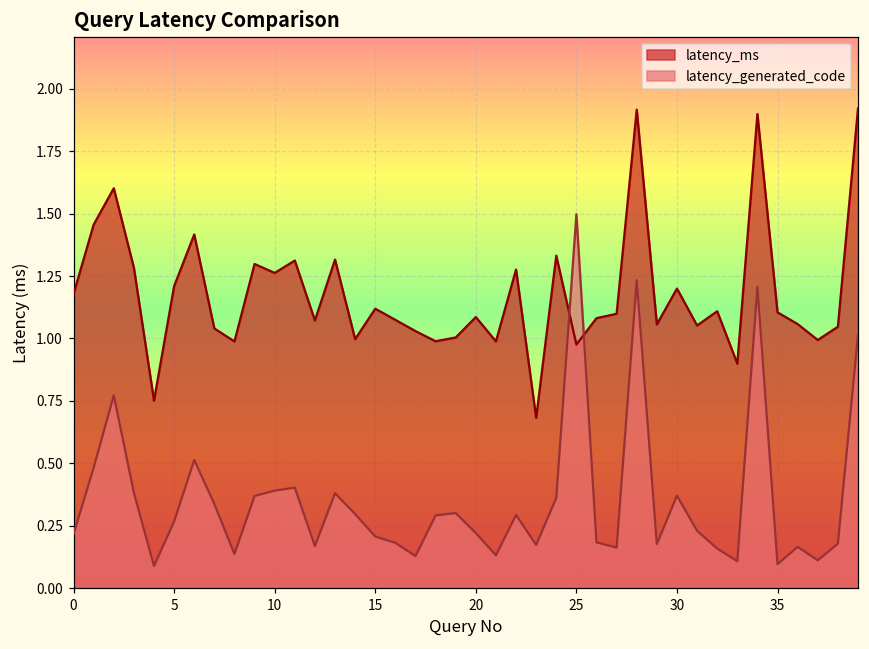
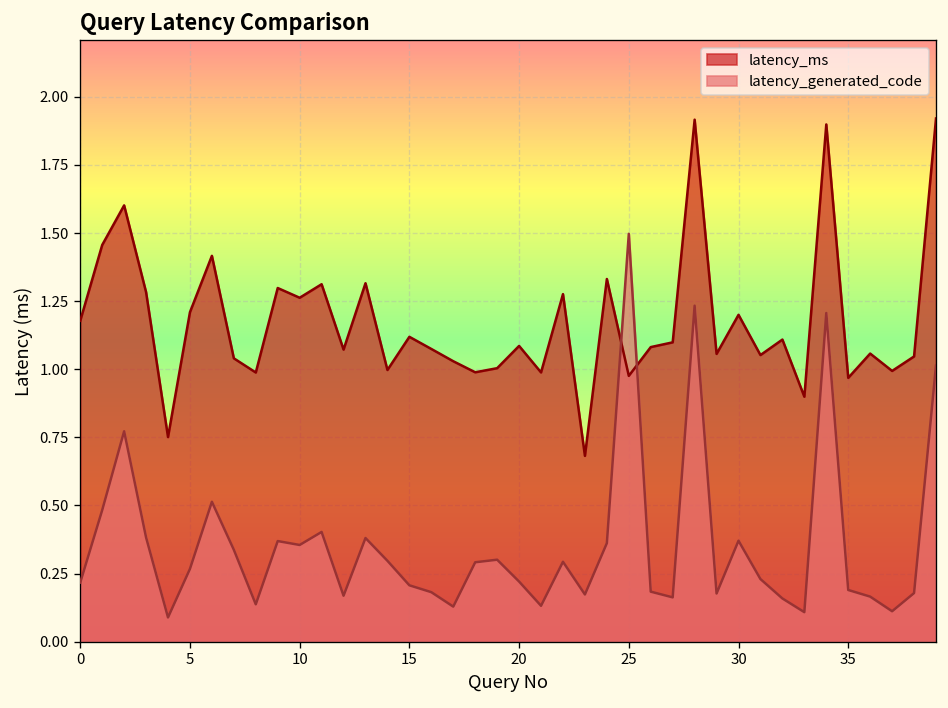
  {
    "latency_ms": {
      "0": 1.18,
      "5": 1.21,
      "10": 1.26,
      "15": 1.12,
      "20": 1.09,
      "25": 0.98,
      "30": 1.20,
-     "35": 1.10
+     "35": 0.97
    },
    "latency_generated_code": {
      "0": 0.22,
      "5": 0.27,
-     "10": 0.39,
+     "10": 0.35,
      "15": 0.21,
      "20": 0.22,
      "25": 1.50,
      "30": 0.37,
-     "35": 0.10
+     "35": 0.19
    }
  }
